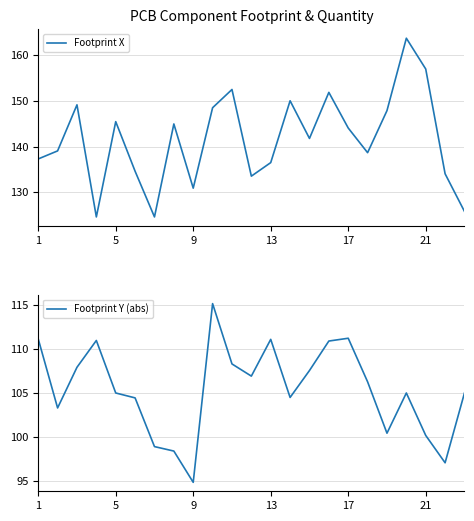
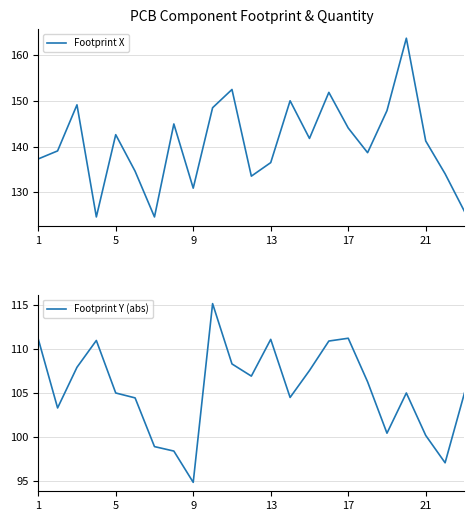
  {
    "PCB Component Footprint & Quantity": {
      "1": 137,
-     "5": 145,
+     "5": 143,
      "9": 131,
      "13": 136,
      "17": 144,
-     "21": 157
+     "21": 141
    }
  }
